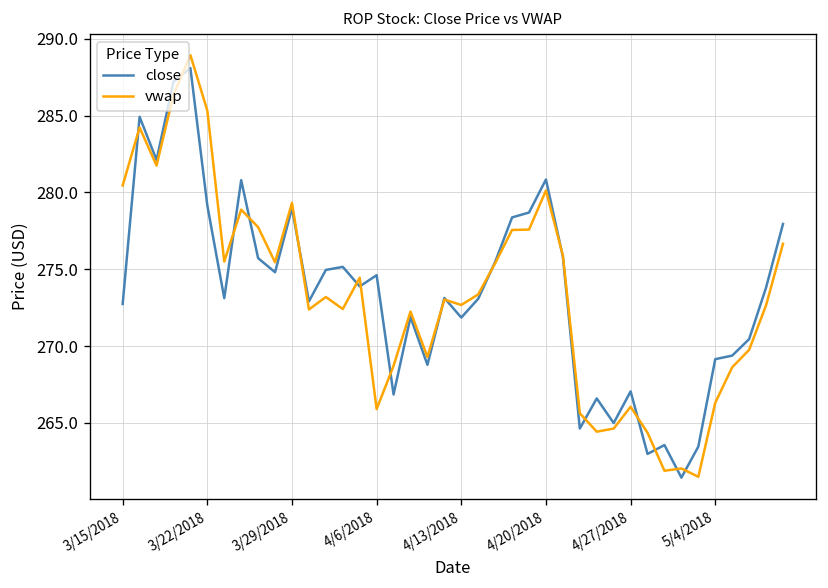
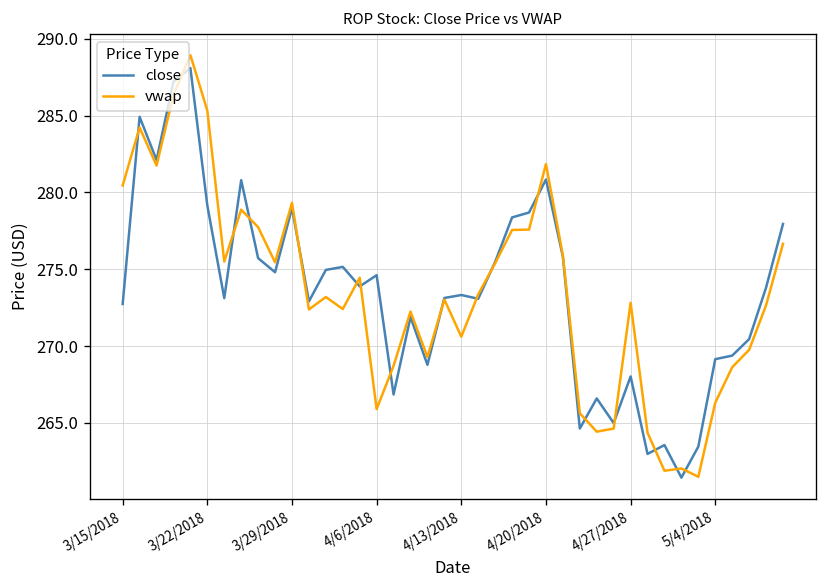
  {
    "close": {
      "3/15/2018": 272.7,
      "3/22/2018": 279.2,
      "3/29/2018": 279.0,
      "4/6/2018": 274.6,
-     "4/13/2018": 271.9,
+     "4/13/2018": 273.3,
      "4/20/2018": 280.8,
-     "4/27/2018": 267.0,
+     "4/27/2018": 268.0,
      "5/4/2018": 269.1
    },
    "vwap": {
      "3/15/2018": 280.5,
      "3/22/2018": 285.3,
      "3/29/2018": 279.3,
      "4/6/2018": 265.9,
-     "4/13/2018": 272.7,
-     "4/20/2018": 280.1,
-     "4/27/2018": 266.0,
+     "4/13/2018": 270.6,
+     "4/20/2018": 281.8,
+     "4/27/2018": 272.8,
      "5/4/2018": 266.3
    }
  }
